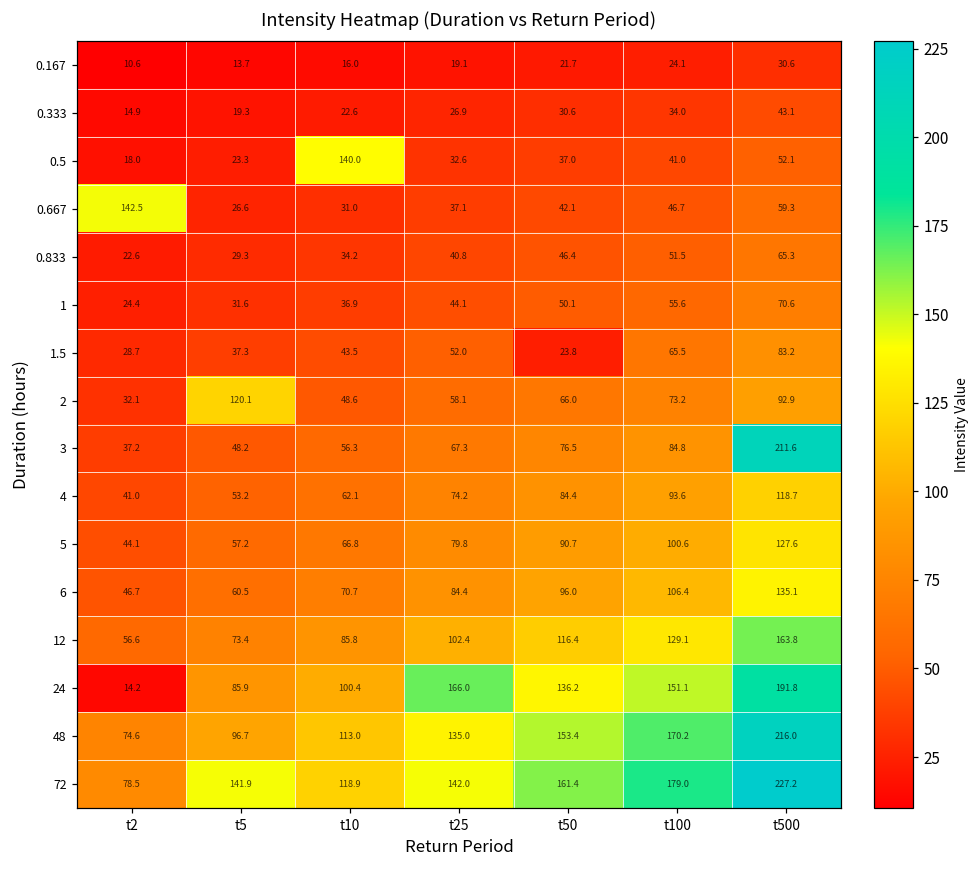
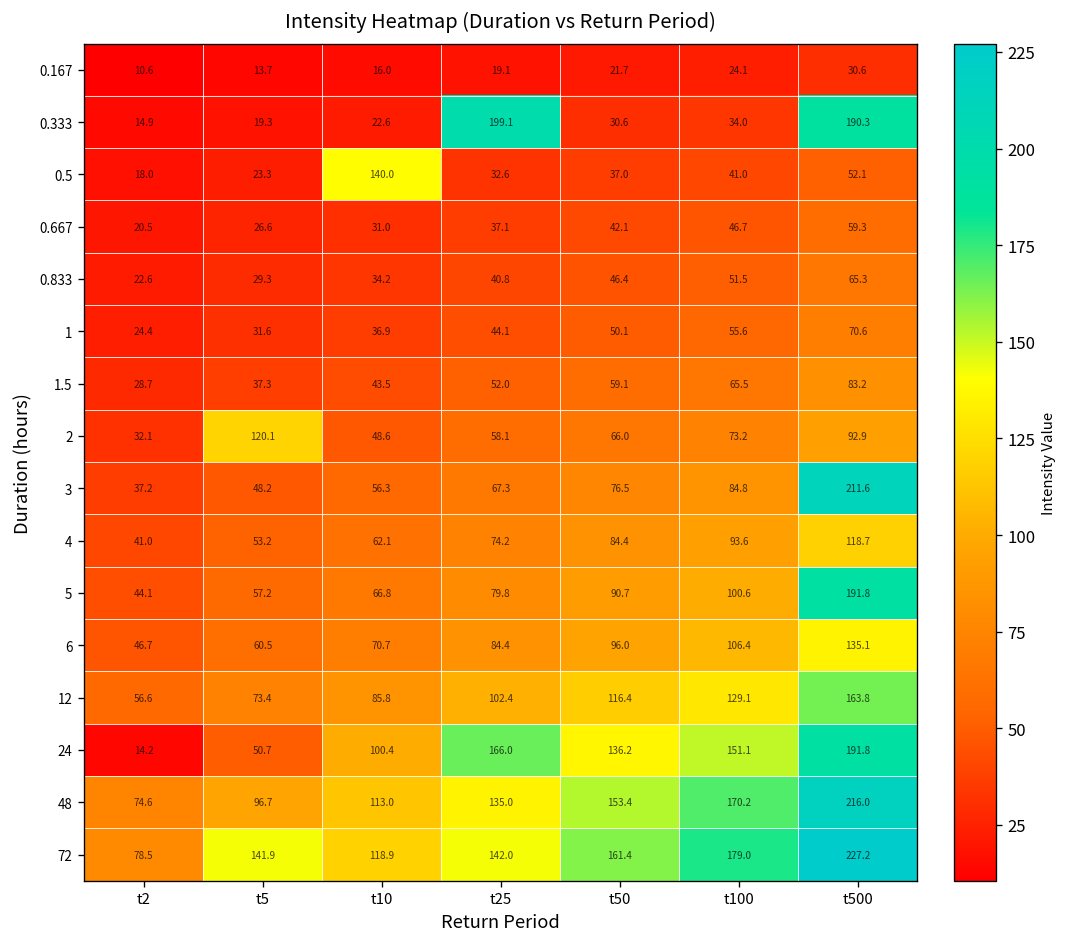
  {
    "0.167": {
      "t2": 10.6,
      "t5": 13.7,
      "t10": 16.0,
      "t25": 19.1,
      "t50": 21.7,
      "t100": 24.1,
      "t500": 30.6
    },
    "0.333": {
      "t2": 14.9,
      "t5": 19.3,
      "t10": 22.6,
-     "t25": 26.9,
+     "t25": 199.1,
      "t50": 30.6,
      "t100": 34.0,
-     "t500": 43.1
+     "t500": 190.3
    },
    "0.5": {
      "t2": 18.0,
      "t5": 23.3,
      "t10": 140.0,
      "t25": 32.6,
      "t50": 37.0,
      "t100": 41.0,
      "t500": 52.1
    },
    "0.667": {
-     "t2": 142.5,
+     "t2": 20.5,
      "t5": 26.6,
      "t10": 31.0,
      "t25": 37.1,
      "t50": 42.1,
      "t100": 46.7,
      "t500": 59.3
    },
    "0.833": {
      "t2": 22.6,
      "t5": 29.3,
      "t10": 34.2,
      "t25": 40.8,
      "t50": 46.4,
      "t100": 51.5,
      "t500": 65.3
    },
    "1": {
      "t2": 24.4,
      "t5": 31.6,
      "t10": 36.9,
      "t25": 44.1,
      "t50": 50.1,
      "t100": 55.6,
      "t500": 70.6
    },
    "1.5": {
      "t2": 28.7,
      "t5": 37.3,
      "t10": 43.5,
      "t25": 52.0,
-     "t50": 23.8,
+     "t50": 59.1,
      "t100": 65.5,
      "t500": 83.2
    },
    "2": {
      "t2": 32.1,
      "t5": 120.1,
      "t10": 48.6,
      "t25": 58.1,
      "t50": 66.0,
      "t100": 73.2,
      "t500": 92.9
    },
    "3": {
      "t2": 37.2,
      "t5": 48.2,
      "t10": 56.3,
      "t25": 67.3,
      "t50": 76.5,
      "t100": 84.8,
      "t500": 211.6
    },
    "4": {
      "t2": 41.0,
      "t5": 53.2,
      "t10": 62.1,
      "t25": 74.2,
      "t50": 84.4,
      "t100": 93.6,
      "t500": 118.7
    },
    "5": {
      "t2": 44.1,
      "t5": 57.2,
      "t10": 66.8,
      "t25": 79.8,
      "t50": 90.7,
      "t100": 100.6,
-     "t500": 127.6
+     "t500": 191.8
    },
    "6": {
      "t2": 46.7,
      "t5": 60.5,
      "t10": 70.7,
      "t25": 84.4,
      "t50": 96.0,
      "t100": 106.4,
      "t500": 135.1
    },
    "12": {
      "t2": 56.6,
      "t5": 73.4,
      "t10": 85.8,
      "t25": 102.4,
      "t50": 116.4,
      "t100": 129.1,
      "t500": 163.8
    },
    "24": {
      "t2": 14.2,
-     "t5": 85.9,
+     "t5": 50.7,
      "t10": 100.4,
      "t25": 166.0,
      "t50": 136.2,
      "t100": 151.1,
      "t500": 191.8
    },
    "48": {
      "t2": 74.6,
      "t5": 96.7,
      "t10": 113.0,
      "t25": 135.0,
      "t50": 153.4,
      "t100": 170.2,
      "t500": 216.0
    },
    "72": {
      "t2": 78.5,
      "t5": 141.9,
      "t10": 118.9,
      "t25": 142.0,
      "t50": 161.4,
      "t100": 179.0,
      "t500": 227.2
    }
  }
